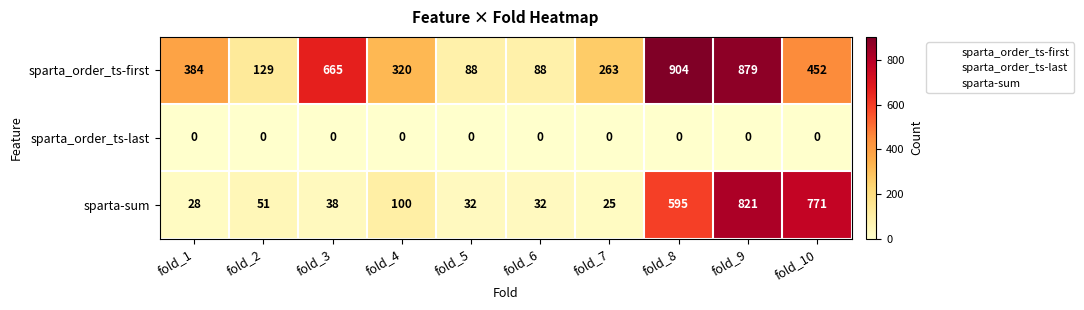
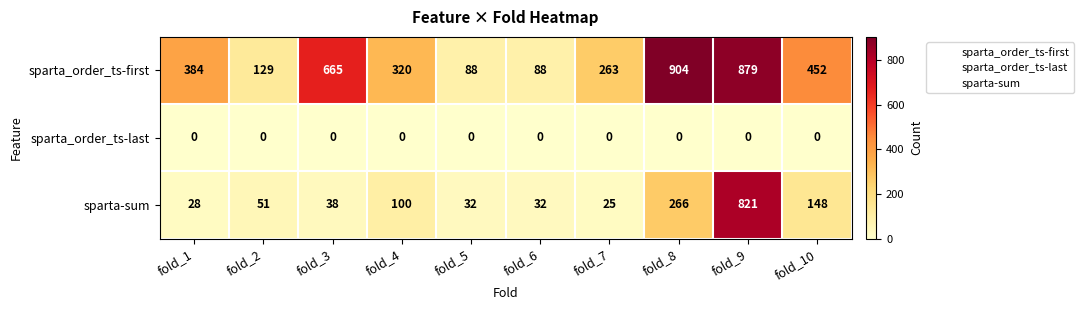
  {
    "sparta_order_ts-first": {
      "fold_1": 384,
      "fold_2": 129,
      "fold_3": 665,
      "fold_4": 320,
      "fold_5": 88,
      "fold_6": 88,
      "fold_7": 263,
      "fold_8": 904,
      "fold_9": 879,
      "fold_10": 452
    },
    "sparta_order_ts-last": {
      "fold_1": 0,
      "fold_2": 0,
      "fold_3": 0,
      "fold_4": 0,
      "fold_5": 0,
      "fold_6": 0,
      "fold_7": 0,
      "fold_8": 0,
      "fold_9": 0,
      "fold_10": 0
    },
    "sparta-sum": {
      "fold_1": 28,
      "fold_2": 51,
      "fold_3": 38,
      "fold_4": 100,
      "fold_5": 32,
      "fold_6": 32,
      "fold_7": 25,
-     "fold_8": 595,
+     "fold_8": 266,
      "fold_9": 821,
-     "fold_10": 771
+     "fold_10": 148
    }
  }
